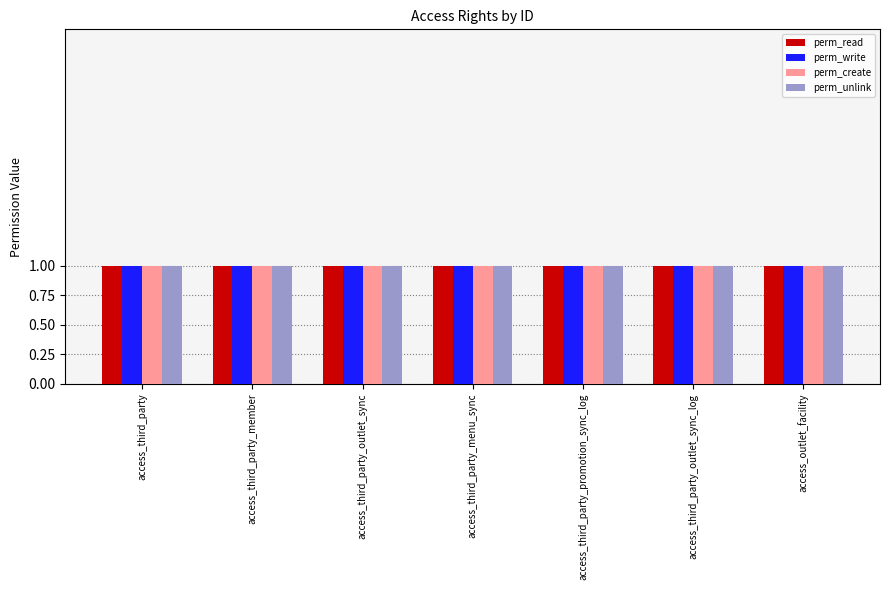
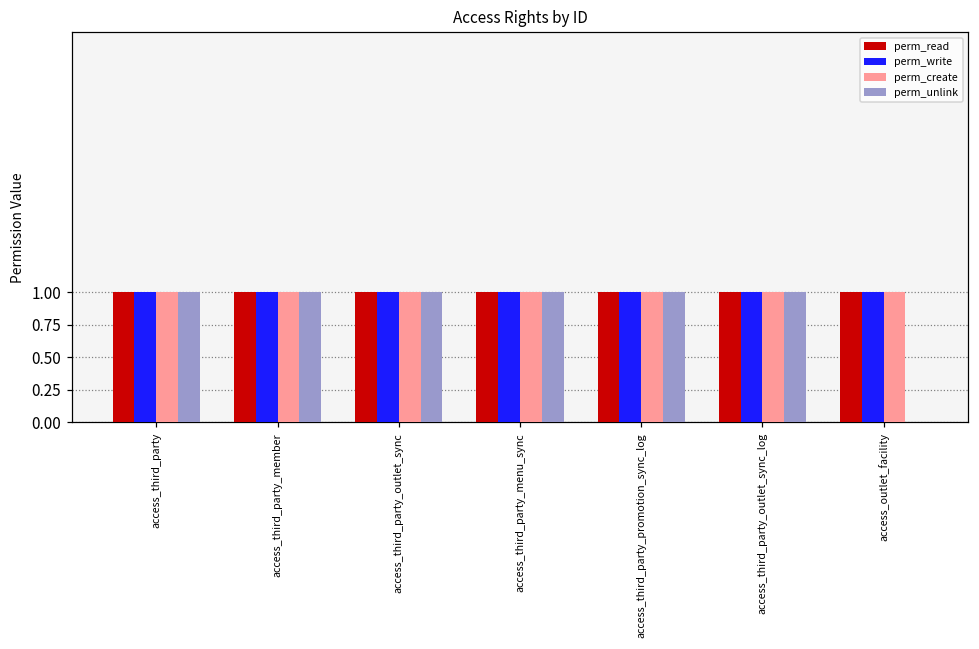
  {
    "perm_read": {
      "access_third_party": 1,
      "access_third_party_member": 1,
      "access_third_party_outlet_sync": 1,
      "access_third_party_menu_sync": 1,
      "access_third_party_promotion_sync_log": 1,
      "access_third_party_outlet_sync_log": 1,
      "access_outlet_facility": 1
    },
    "perm_write": {
      "access_third_party": 1,
      "access_third_party_member": 1,
      "access_third_party_outlet_sync": 1,
      "access_third_party_menu_sync": 1,
      "access_third_party_promotion_sync_log": 1,
      "access_third_party_outlet_sync_log": 1,
      "access_outlet_facility": 1
    },
    "perm_create": {
      "access_third_party": 1,
      "access_third_party_member": 1,
      "access_third_party_outlet_sync": 1,
      "access_third_party_menu_sync": 1,
      "access_third_party_promotion_sync_log": 1,
      "access_third_party_outlet_sync_log": 1,
      "access_outlet_facility": 1
    },
    "perm_unlink": {
      "access_third_party": 1,
      "access_third_party_member": 1,
      "access_third_party_outlet_sync": 1,
      "access_third_party_menu_sync": 1,
      "access_third_party_promotion_sync_log": 1,
      "access_third_party_outlet_sync_log": 1,
-     "access_outlet_facility": 1
+     "access_outlet_facility": 0
    }
  }
